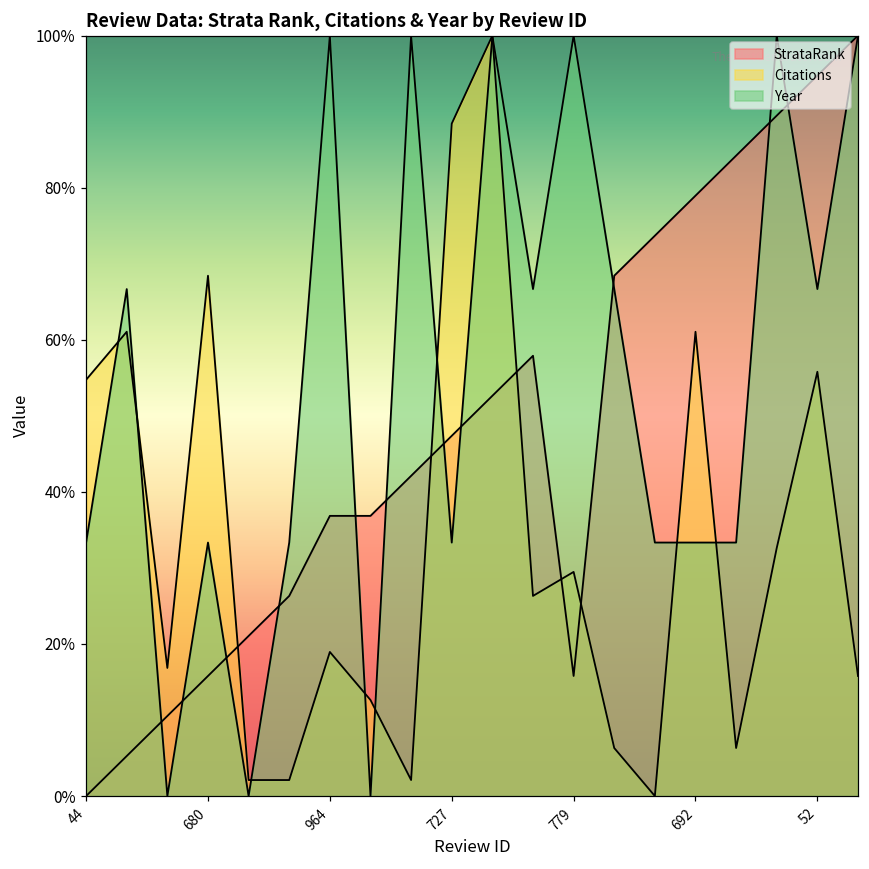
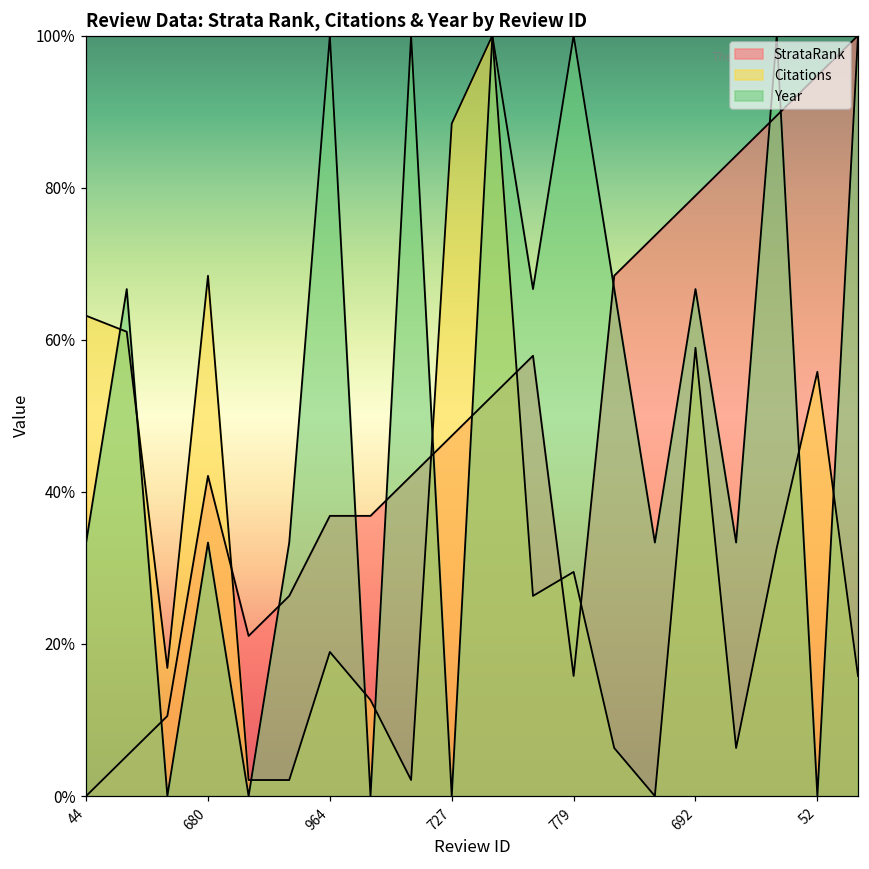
  {
    "StrataRank": {
      "44": "0%",
-     "680": "16%",
+     "680": "42%",
      "964": "37%",
      "727": "47%",
      "779": "16%",
      "692": "79%"
    },
    "Citations": {
-     "44": "55%",
+     "44": "63%",
      "680": "68%",
      "964": "19%",
      "727": "88%",
      "779": "29%",
-     "692": "61%",
+     "692": "59%",
      "52": "56%"
    },
    "Year": {
      "44": "33%",
      "680": "33%",
      "964": "100%",
-     "727": "33%",
+     "727": "0%",
      "779": "100%",
-     "692": "33%",
-     "52": "67%"
+     "692": "67%",
+     "52": "0%"
    }
  }
